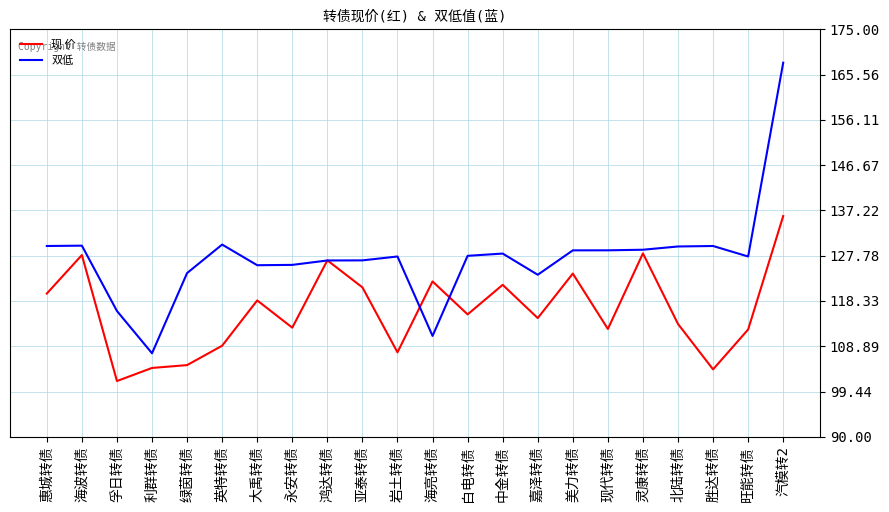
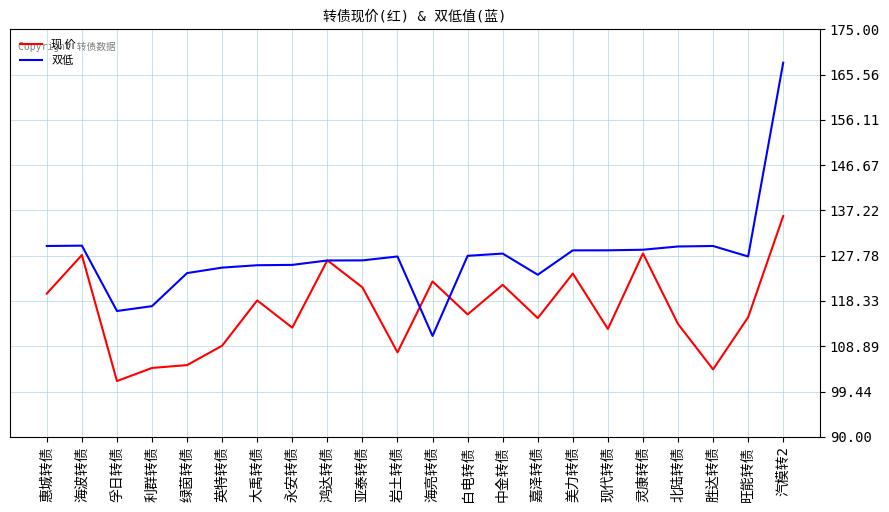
  {
    "现 价": {
      "惠城转债": 120,
      "海波转债": 128,
      "孚日转债": 102,
      "利群转债": 104,
      "绿茵转债": 105,
      "英特转债": 109,
      "大禹转债": 118,
      "永安转债": 113,
      "亚泰转债": 121,
      "岩土转债": 108,
      "海亮转债": 122,
      "白电转债": 116,
      "中金转债": 122,
      "嘉泽转债": 115,
      "美力转债": 124,
      "现代转债": 112,
      "灵康转债": 128,
      "北陆转债": 114,
      "胜达转债": 104,
-     "旺能转债": 112,
+     "旺能转债": 115,
      "汽模转2": 136
    },
    "双低": {
      "惠城转债": 130,
      "海波转债": 130,
      "孚日转债": 116,
-     "利群转债": 107,
+     "利群转债": 117,
      "绿茵转债": 124,
-     "英特转债": 130,
+     "英特转债": 125,
      "大禹转债": 126,
      "永安转债": 126,
      "亚泰转债": 127,
      "岩土转债": 128,
      "海亮转债": 111,
      "白电转债": 128,
      "中金转债": 128,
      "嘉泽转债": 124,
      "美力转债": 129,
      "现代转债": 129,
      "灵康转债": 129,
      "北陆转债": 130,
      "胜达转债": 130,
      "旺能转债": 128,
      "汽模转2": 168
    }
  }
